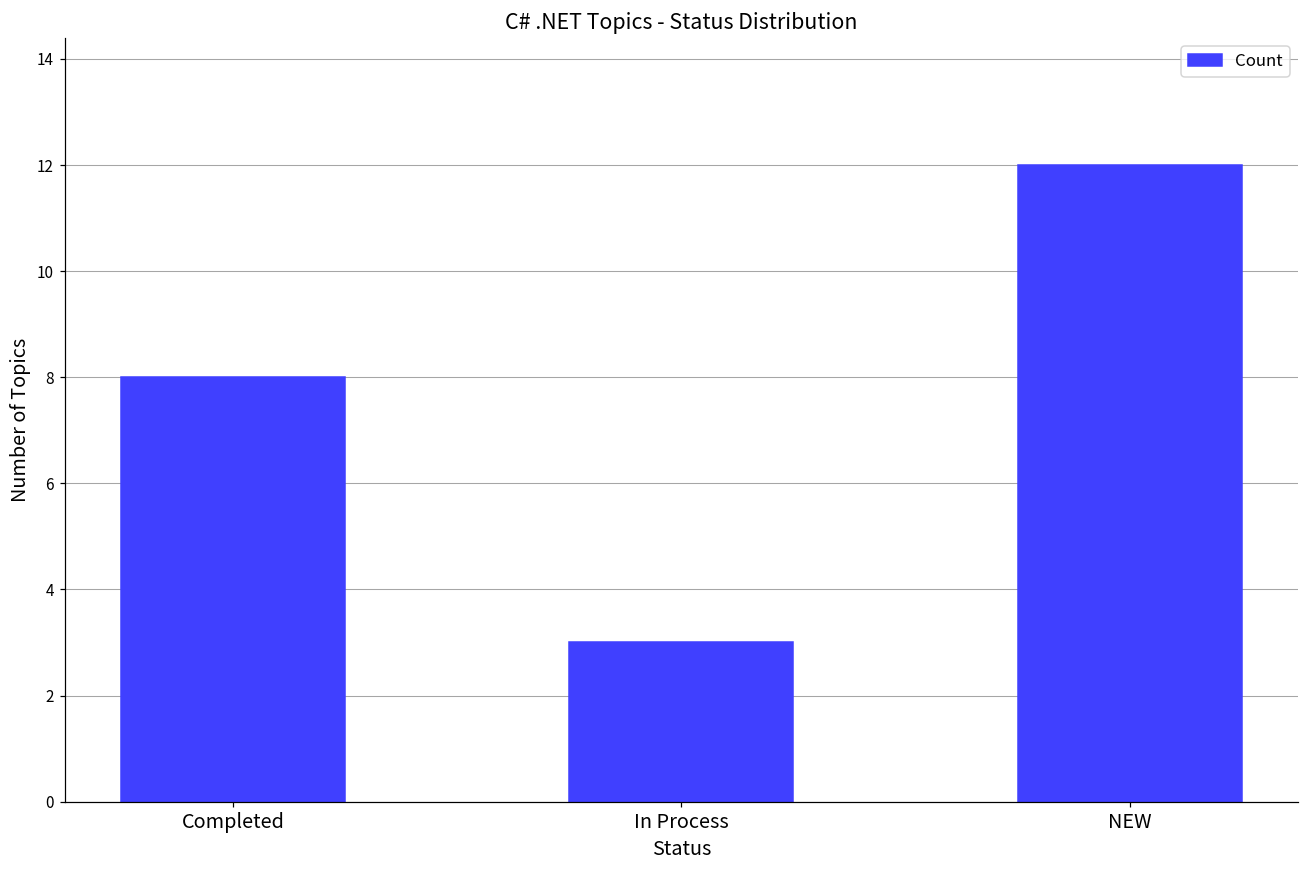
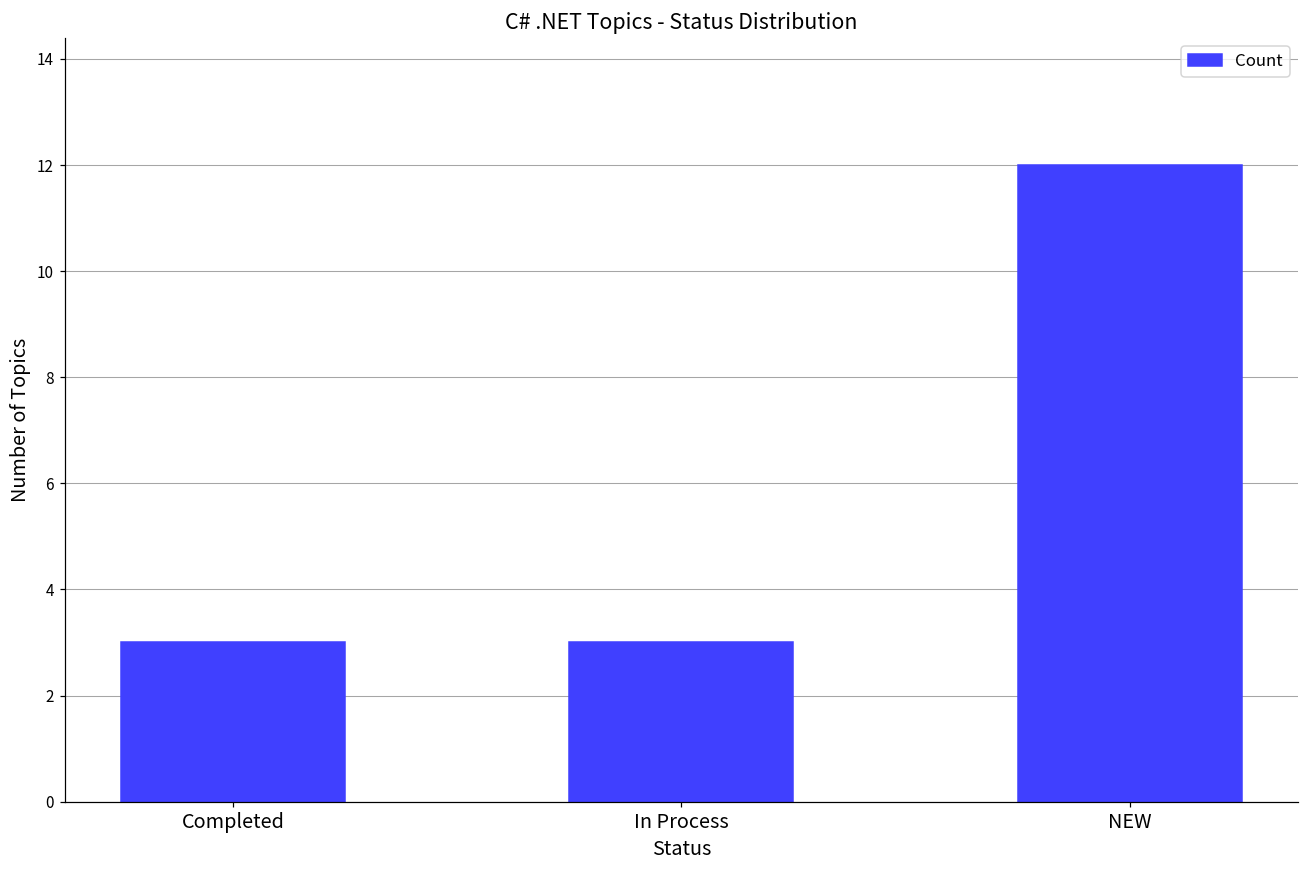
  {
-   "Completed": 8,
+   "Completed": 3,
    "In Process": 3,
    "NEW": 12
  }
